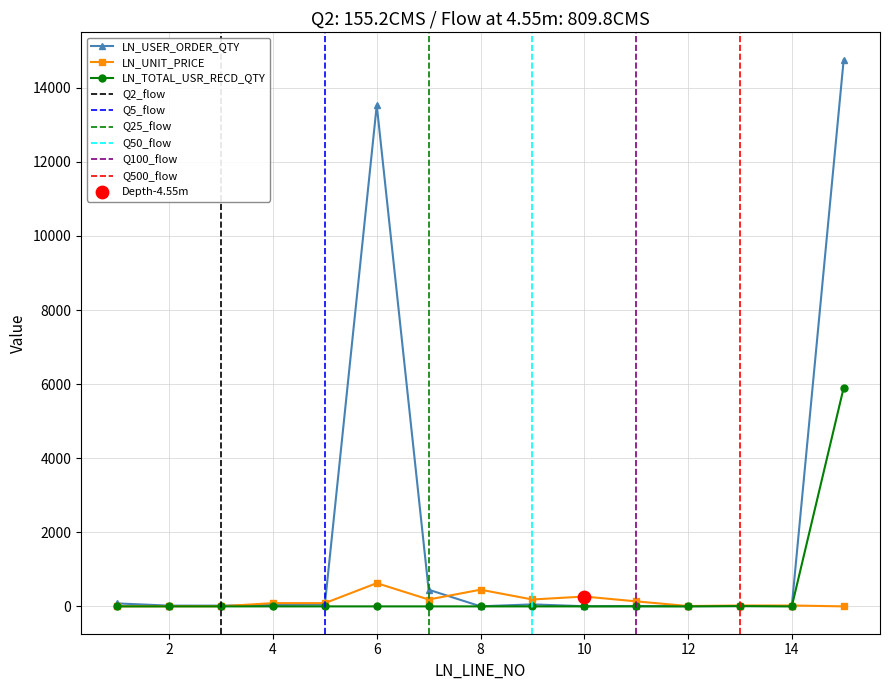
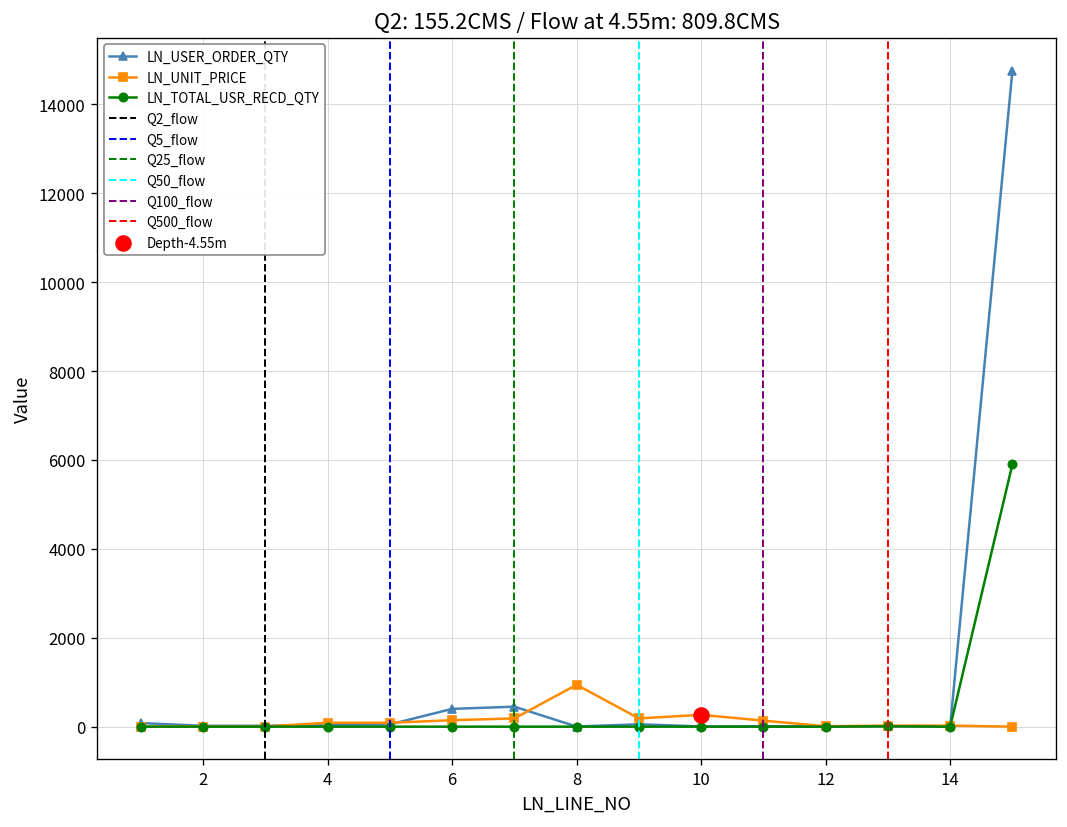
  {
    "LN_USER_ORDER_QTY": {
-     "6": 13500
+     "6": 400
    },
    "LN_UNIT_PRICE": {
-     "6": 600,
-     "8": 500
+     "6": 100,
+     "8": 900
    },
    "LN_TOTAL_USR_RECD_QTY": {
      "6": 0
    }
  }
